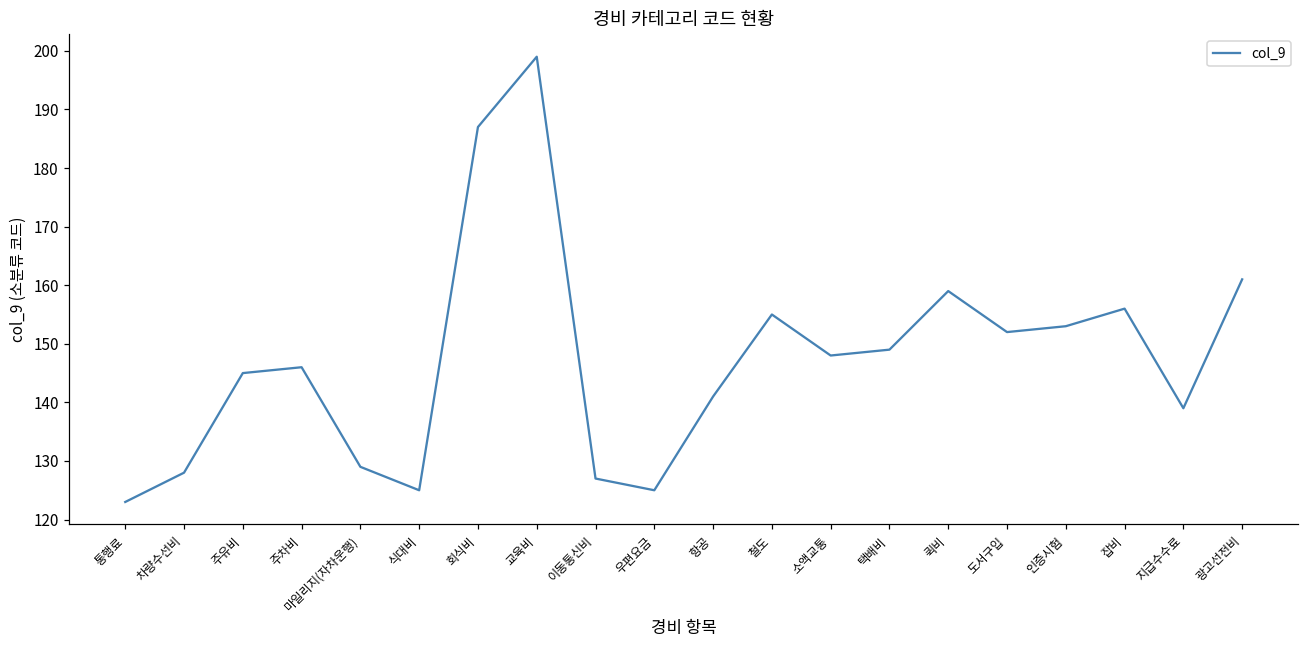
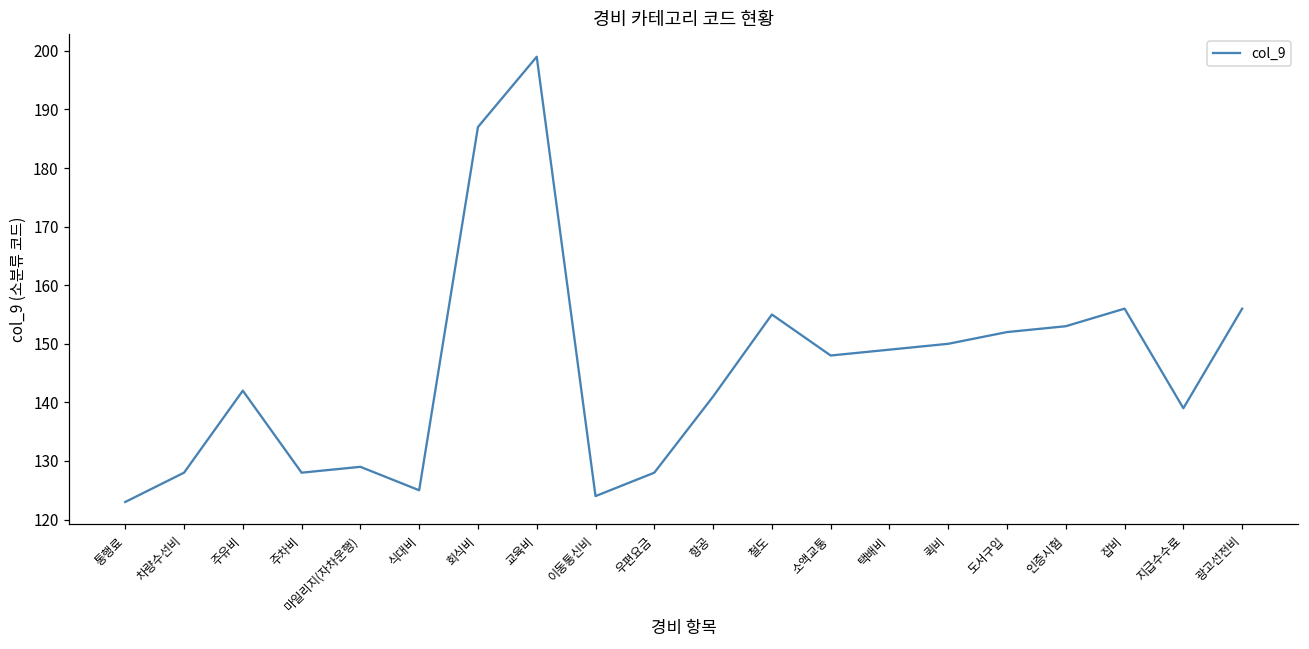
  {
    "통행료": 123,
    "차량수선비": 128,
-   "주유비": 145,
-   "주차비": 146,
+   "주유비": 142,
+   "주차비": 128,
    "마일리지(자차운행)": 129,
    "식대비": 125,
    "회식비": 187,
    "교육비": 199,
-   "이동통신비": 127,
-   "우편요금": 125,
+   "이동통신비": 124,
+   "우편요금": 128,
    "항공": 141,
    "철도": 155,
    "소액교통": 148,
    "택배비": 149,
-   "퀵비": 159,
+   "퀵비": 150,
    "도서구입": 152,
    "인증시험": 153,
    "잡비": 156,
    "지급수수료": 139,
-   "광고선전비": 161
+   "광고선전비": 156
  }
